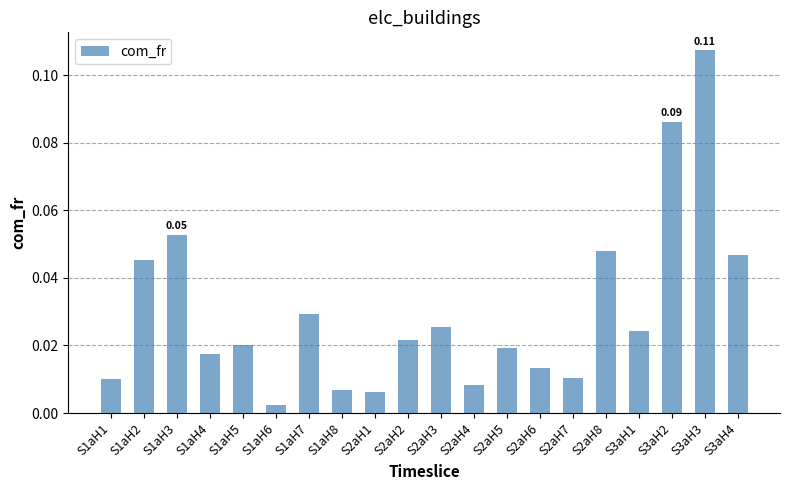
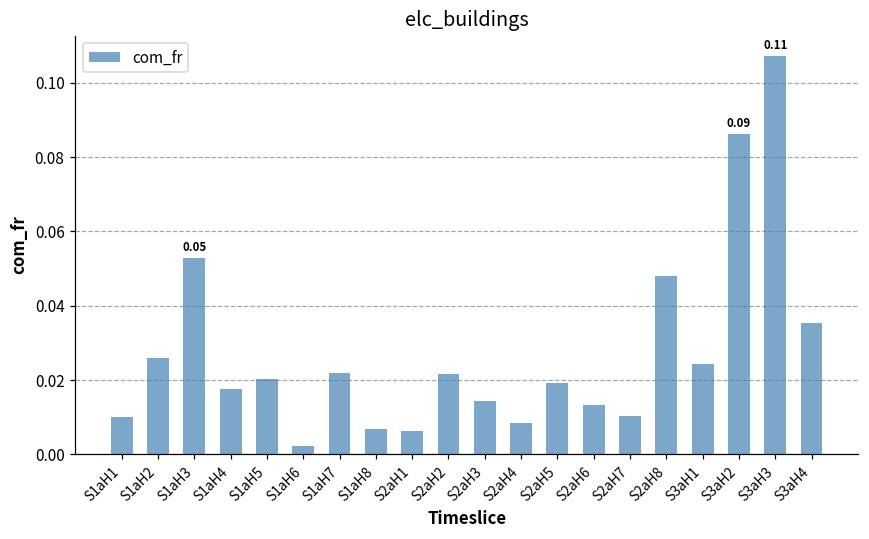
  {
    "S1aH1": 0.010,
-   "S1aH2": 0.045,
+   "S1aH2": 0.026,
    "S1aH4": 0.018,
    "S1aH5": 0.020,
    "S1aH6": 0.002,
-   "S1aH7": 0.029,
+   "S1aH7": 0.022,
    "S1aH8": 0.007,
    "S2aH1": 0.006,
    "S2aH2": 0.022,
-   "S2aH3": 0.025,
+   "S2aH3": 0.014,
    "S2aH4": 0.008,
    "S2aH5": 0.019,
    "S2aH6": 0.013,
    "S2aH7": 0.010,
    "S2aH8": 0.048,
    "S3aH1": 0.024,
-   "S3aH4": 0.047
+   "S3aH4": 0.035
  }
